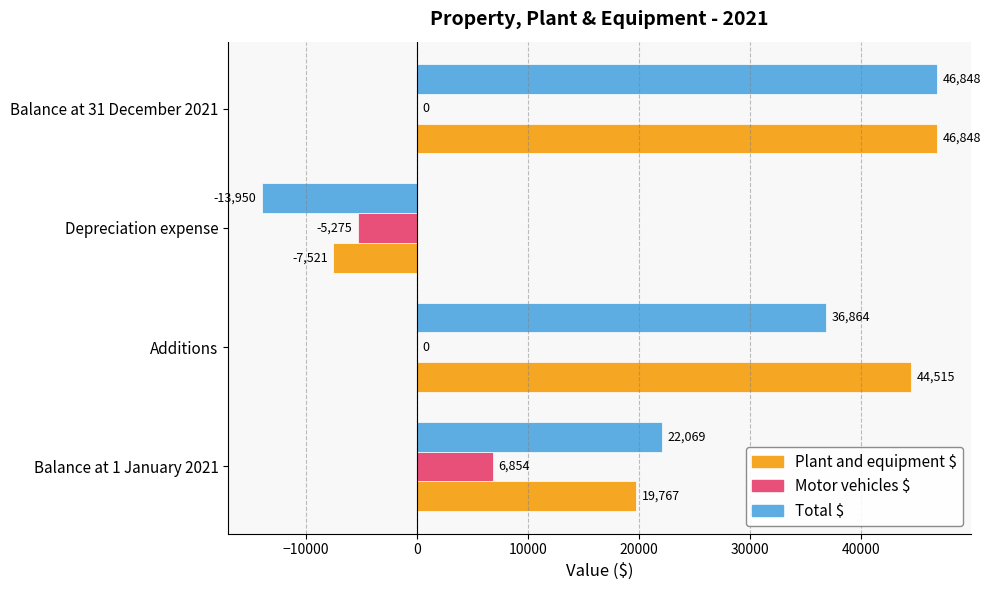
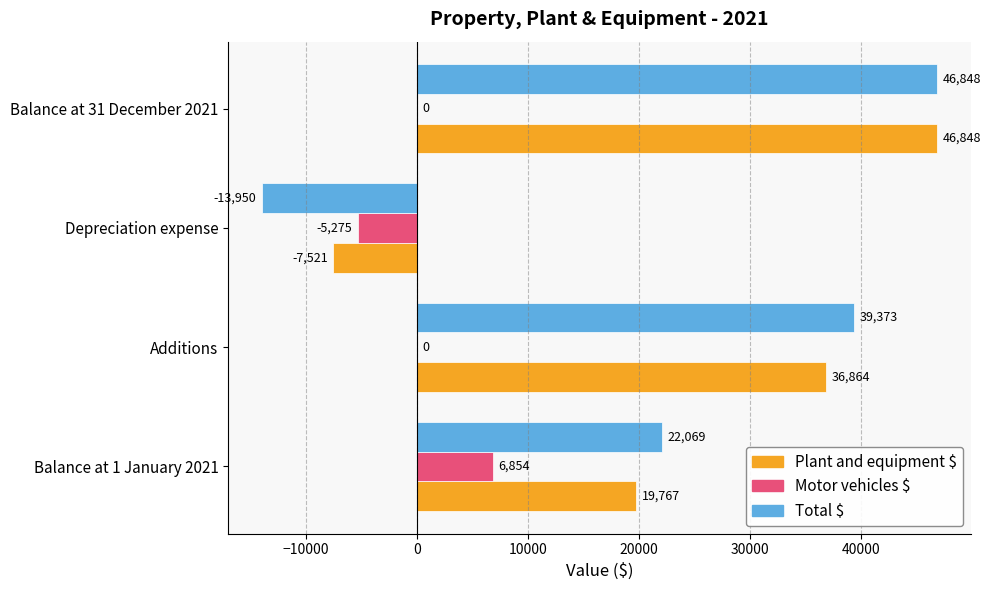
  {
    "Plant and equipment $": {
      "Balance at 31 December 2021": "46,848",
      "Depreciation expense": "-7,521",
-     "Additions": "44,515",
+     "Additions": "36,864",
      "Balance at 1 January 2021": "19,767"
    },
    "Motor vehicles $": {
      "Balance at 31 December 2021": "0",
      "Depreciation expense": "-5,275",
      "Additions": "0",
      "Balance at 1 January 2021": "6,854"
    },
    "Total $": {
      "Balance at 31 December 2021": "46,848",
      "Depreciation expense": "-13,950",
-     "Additions": "36,864",
+     "Additions": "39,373",
      "Balance at 1 January 2021": "22,069"
    }
  }
